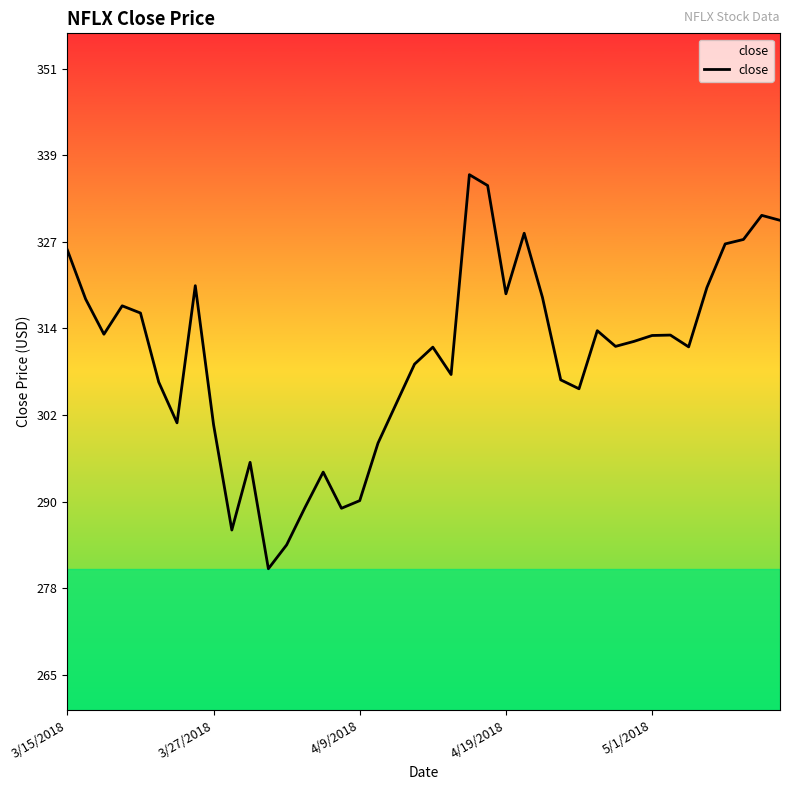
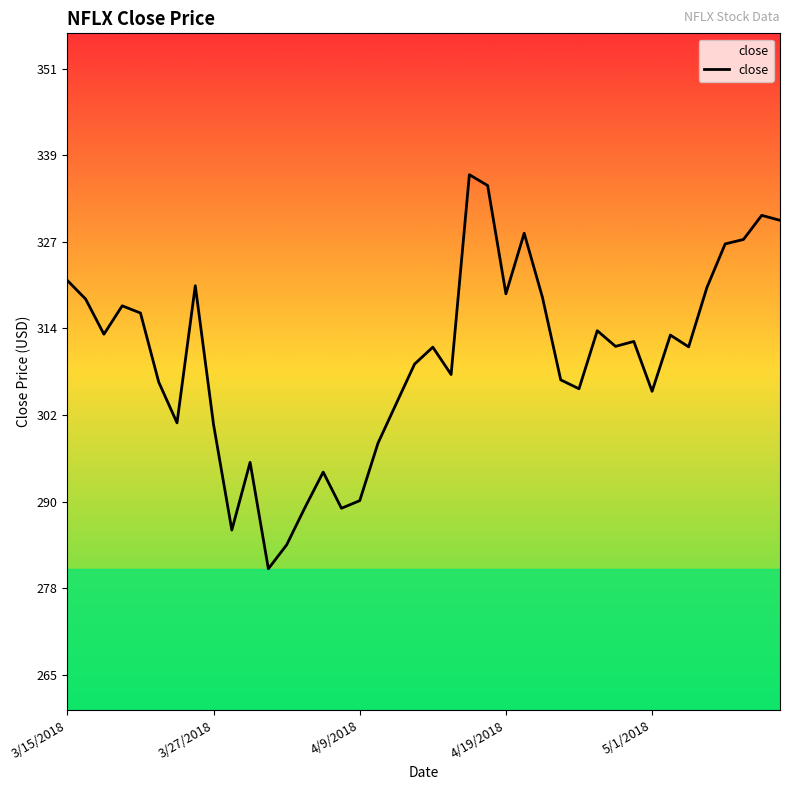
  {
-   "3/15/2018": 325,
+   "3/15/2018": 321,
    "3/27/2018": 301,
    "4/9/2018": 290,
    "4/19/2018": 319,
-   "5/1/2018": 313
+   "5/1/2018": 305
  }
